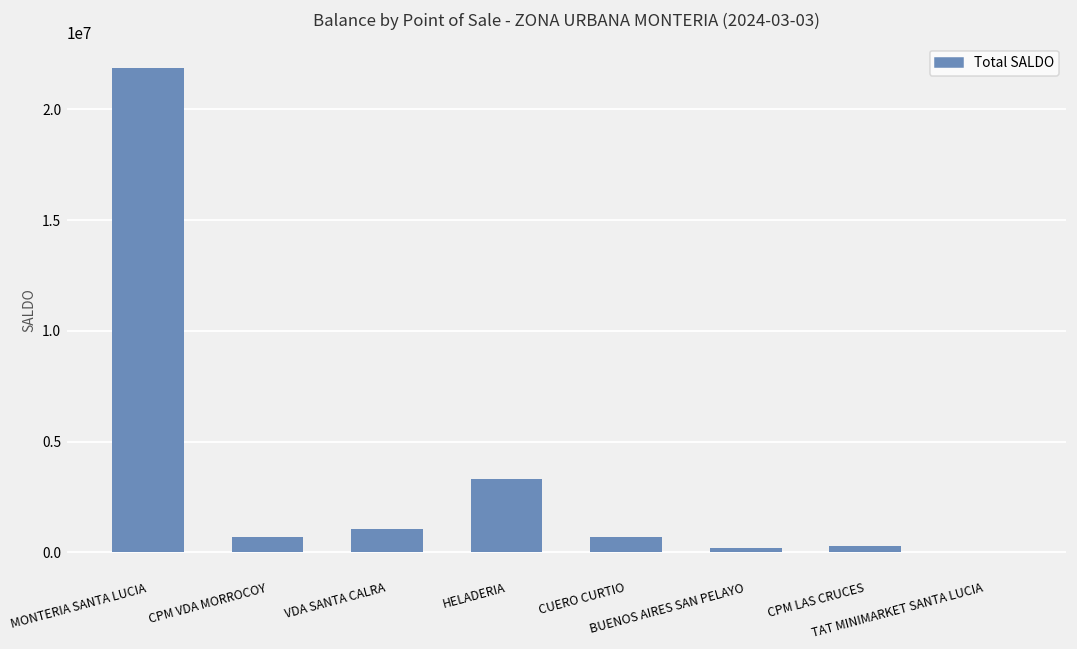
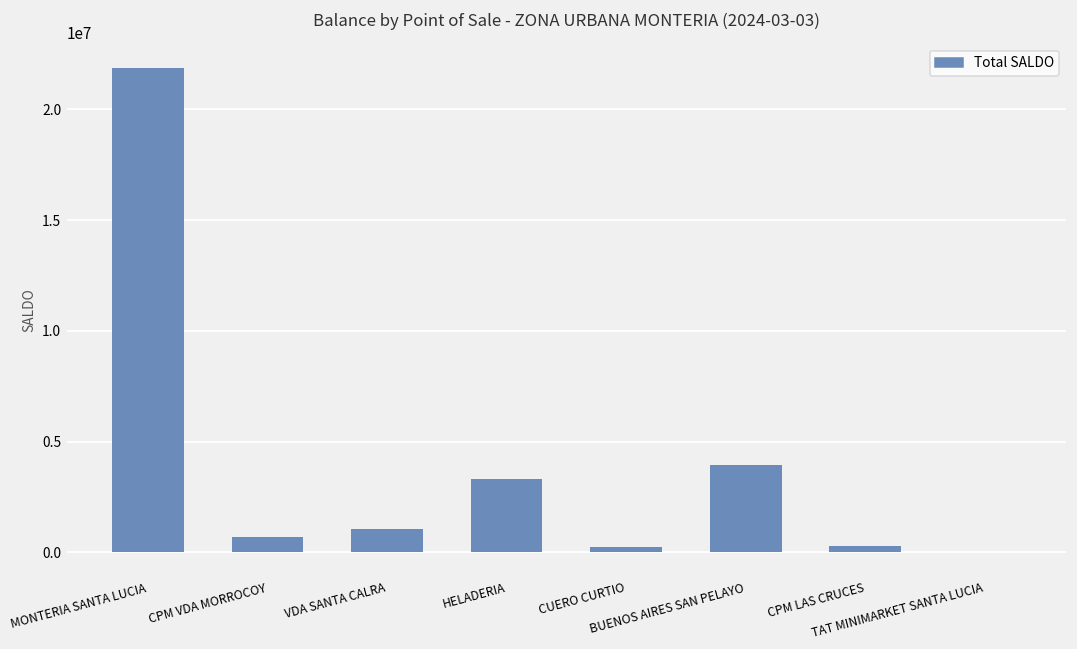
  {
    "MONTERIA SANTA LUCIA": 21900000,
    "CPM VDA MORROCOY": 700000,
    "VDA SANTA CALRA": 1000000,
    "HELADERIA": 3300000,
-   "CUERO CURTIO": 700000,
-   "BUENOS AIRES SAN PELAYO": 200000,
+   "CUERO CURTIO": 200000,
+   "BUENOS AIRES SAN PELAYO": 3900000,
    "CPM LAS CRUCES": 300000
  }
